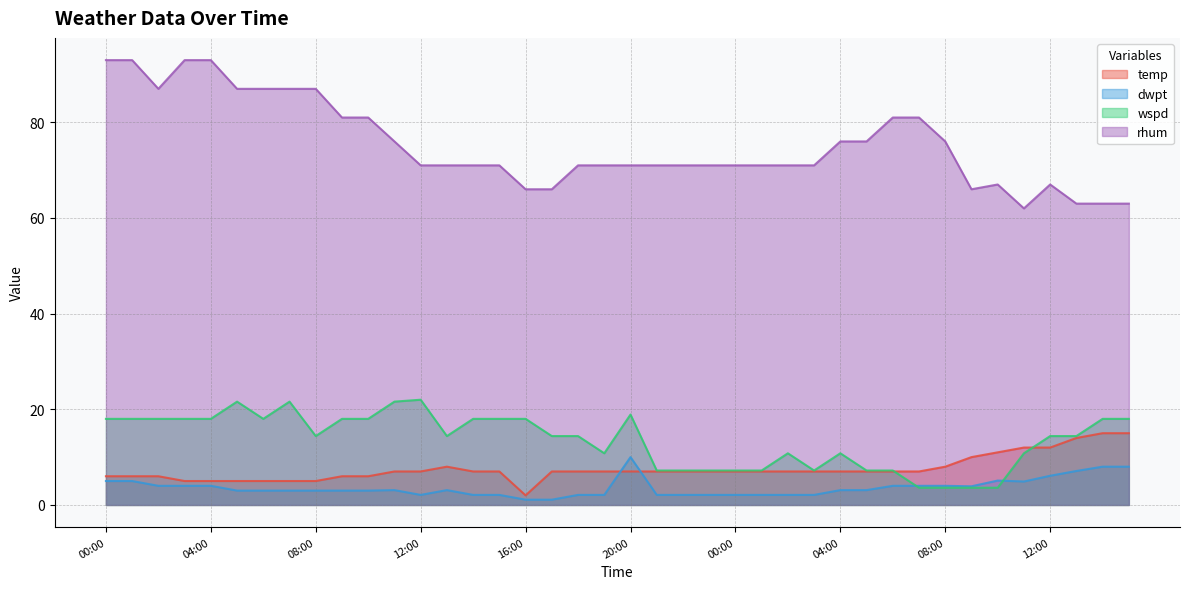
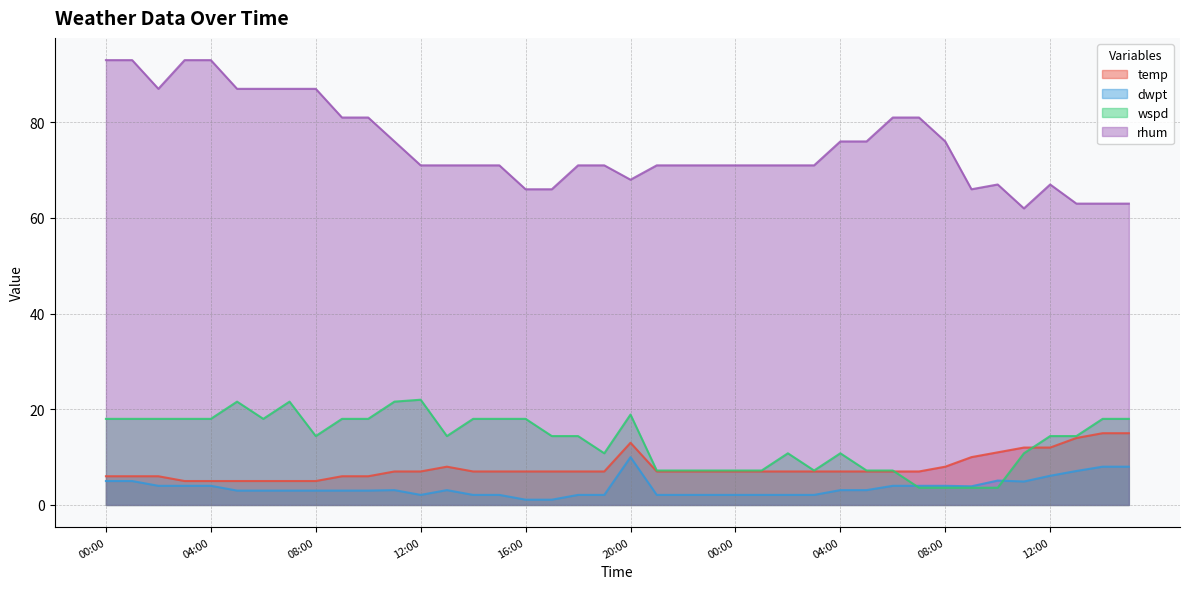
  {
    "temp": {
-     "16:00": 2,
-     "20:00": 7
+     "16:00": 7,
+     "20:00": 13
    },
    "dwpt": {
      "16:00": 1,
      "20:00": 10
    },
    "wspd": {
      "16:00": 18,
      "20:00": 19
    },
    "rhum": {
      "16:00": 66,
-     "20:00": 71
+     "20:00": 68
    }
  }
